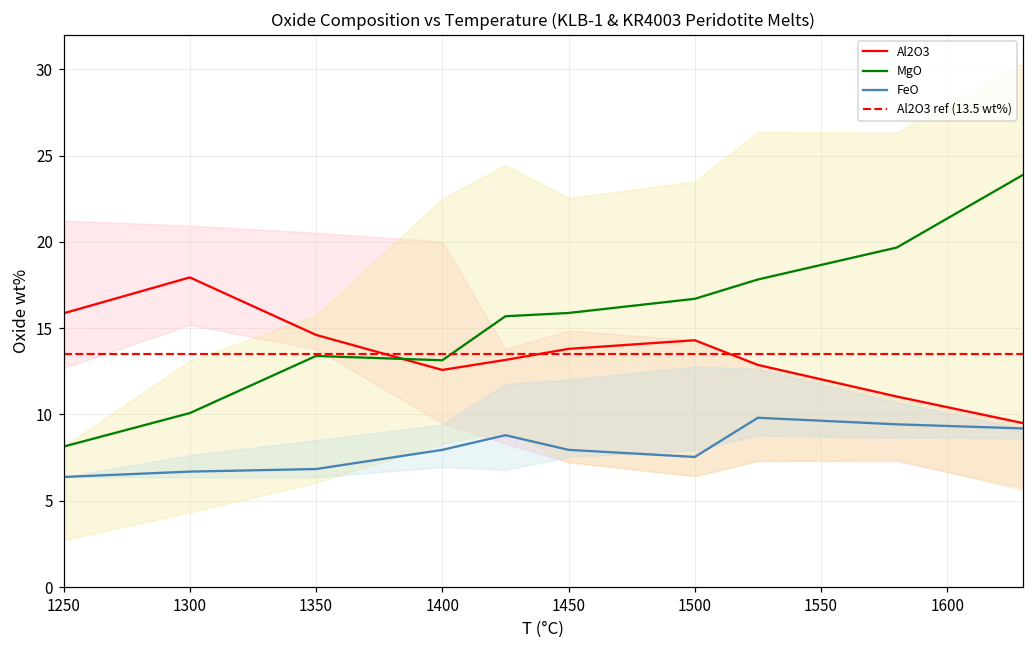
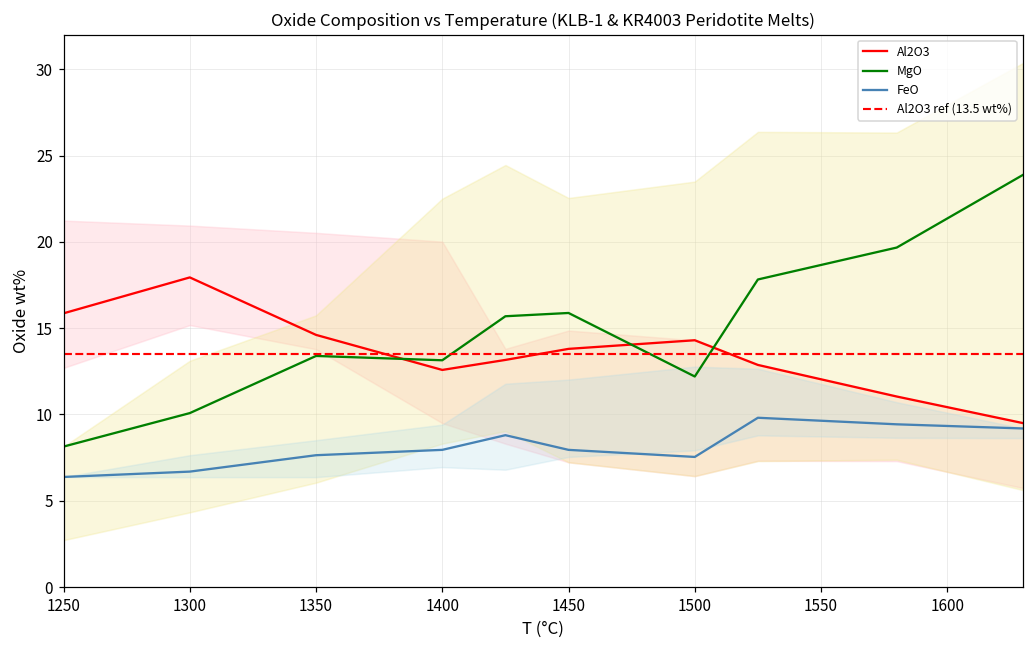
  {
    "Al2O3": {
      "1250": 15.9,
      "1300": 17.9,
      "1350": 14.6,
      "1400": 12.6,
      "1450": 13.8
    },
    "MgO": {
      "1300": 10.1,
      "1350": 13.4,
      "1400": 13.1,
      "1450": 15.9,
-     "1500": 16.7
+     "1500": 12.2
    },
    "FeO": {
      "1300": 6.7,
-     "1350": 6.8,
+     "1350": 7.6,
      "1400": 8.0,
      "1450": 8.0,
      "1500": 7.5
    }
  }
